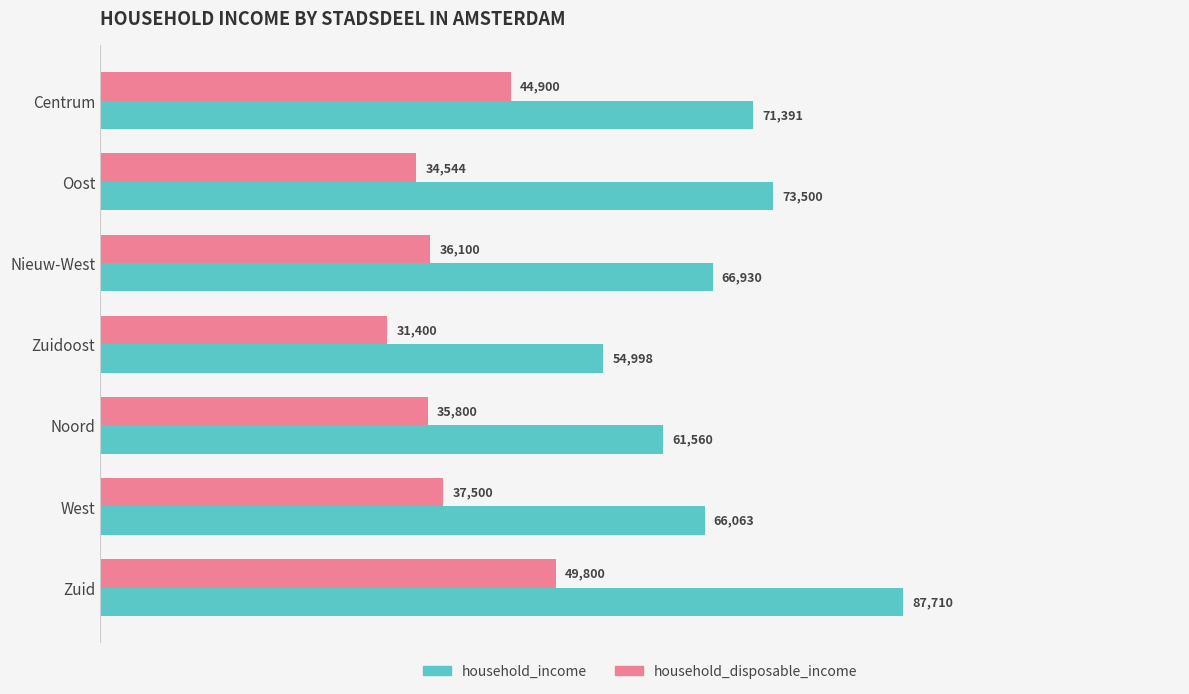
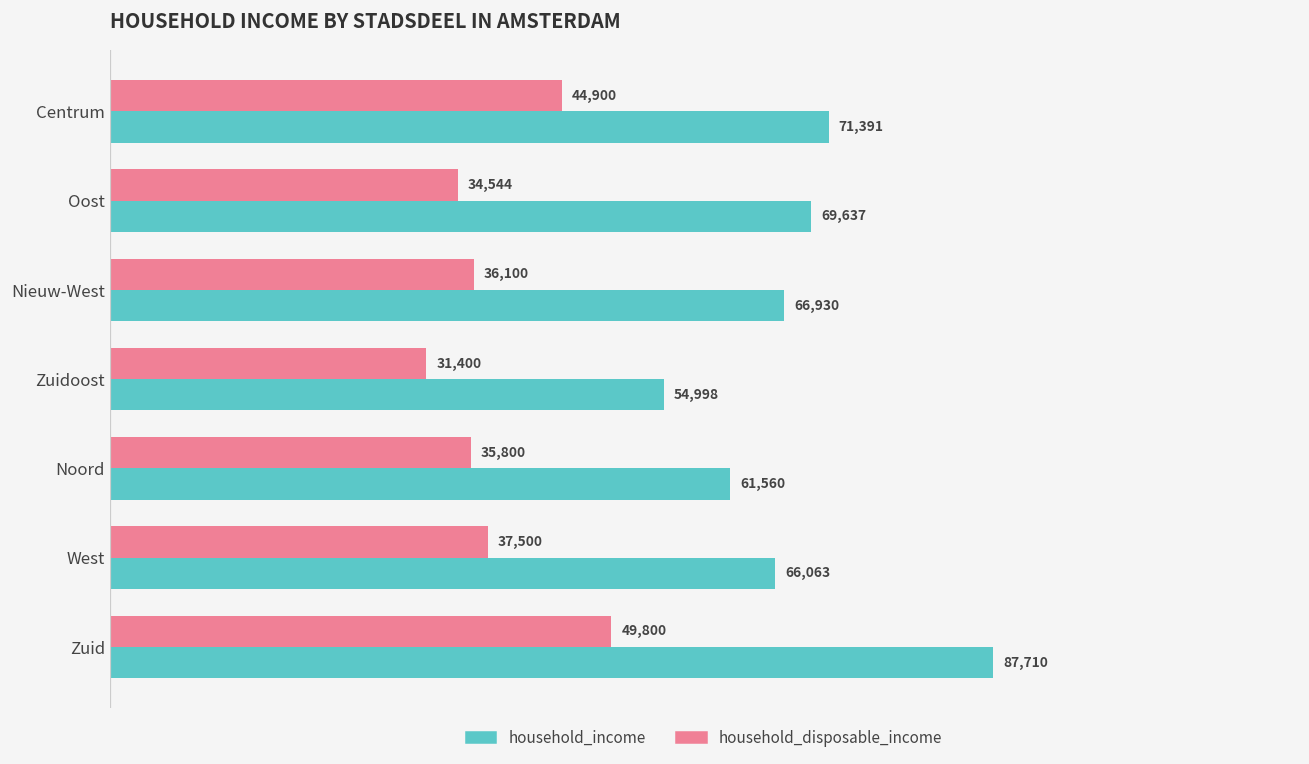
  {
    "household_income": {
      "Centrum": "71,391",
-     "Oost": "73,500",
+     "Oost": "69,637",
      "Nieuw-West": "66,930",
      "Zuidoost": "54,998",
      "Noord": "61,560",
      "West": "66,063",
      "Zuid": "87,710"
    },
    "household_disposable_income": {
      "Centrum": "44,900",
      "Oost": "34,544",
      "Nieuw-West": "36,100",
      "Zuidoost": "31,400",
      "Noord": "35,800",
      "West": "37,500",
      "Zuid": "49,800"
    }
  }
